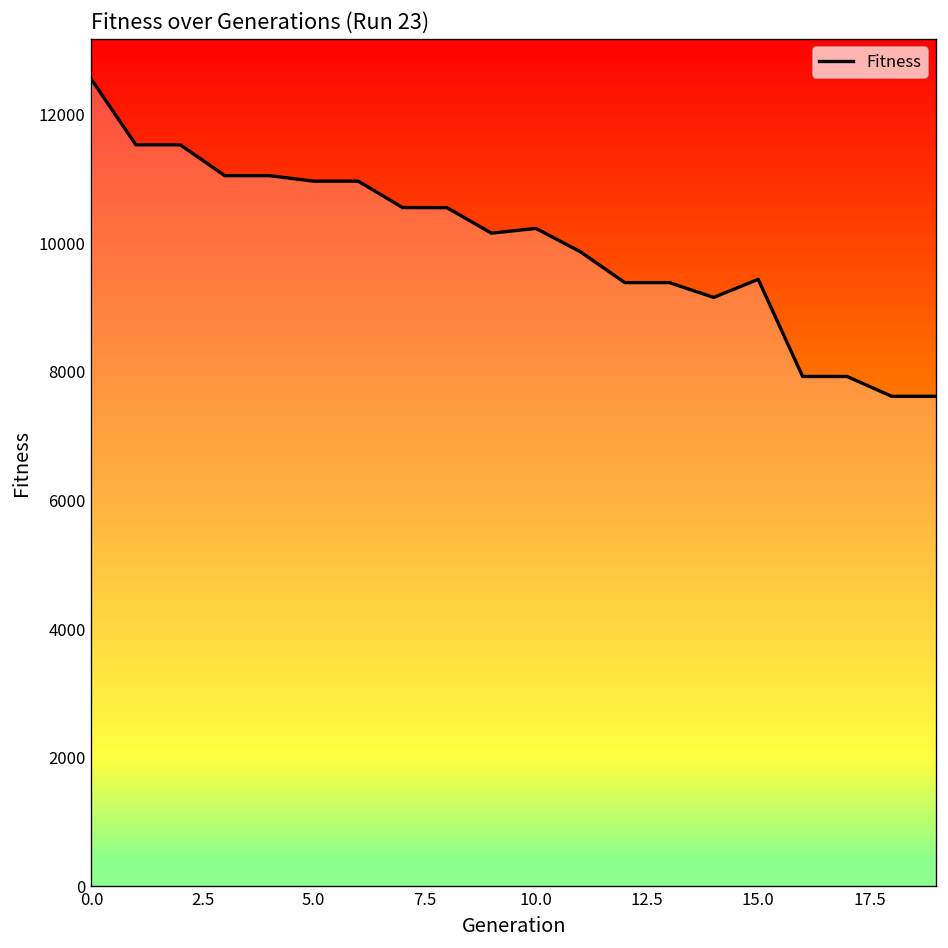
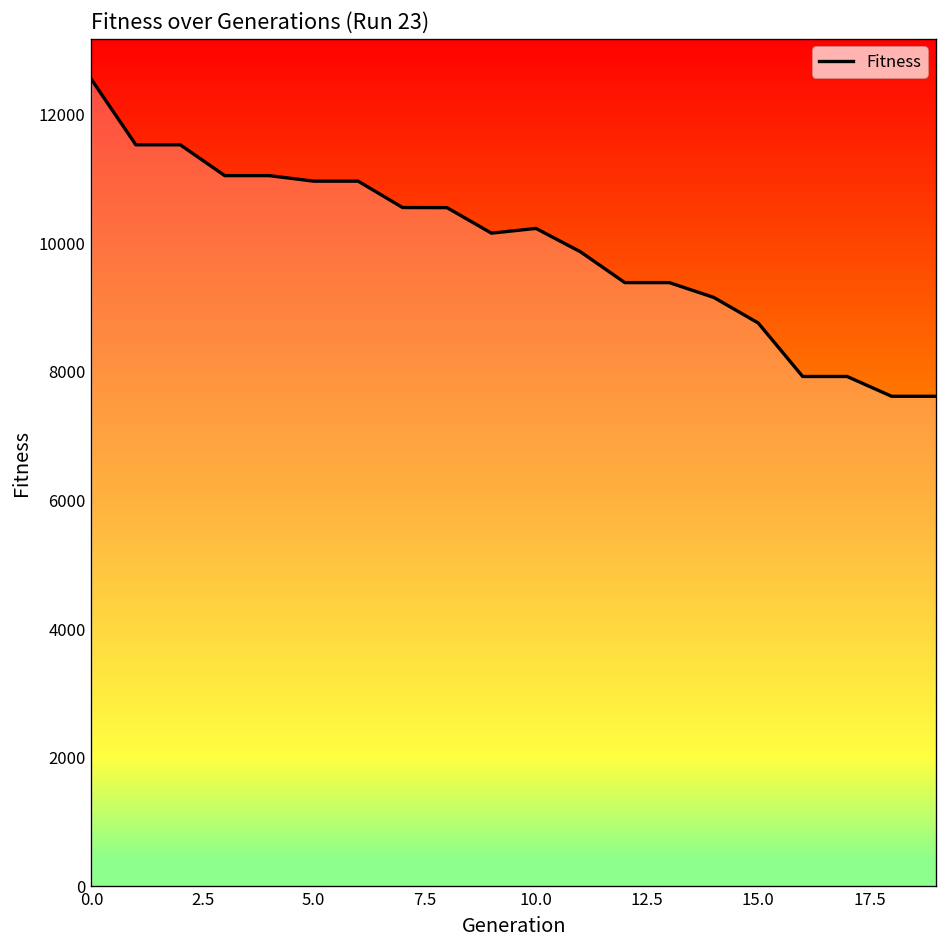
  {
    "Fitness": {
      "5.0": 11000,
      "10.0": 10200,
-     "15.0": 9400
+     "15.0": 8800
    }
  }
